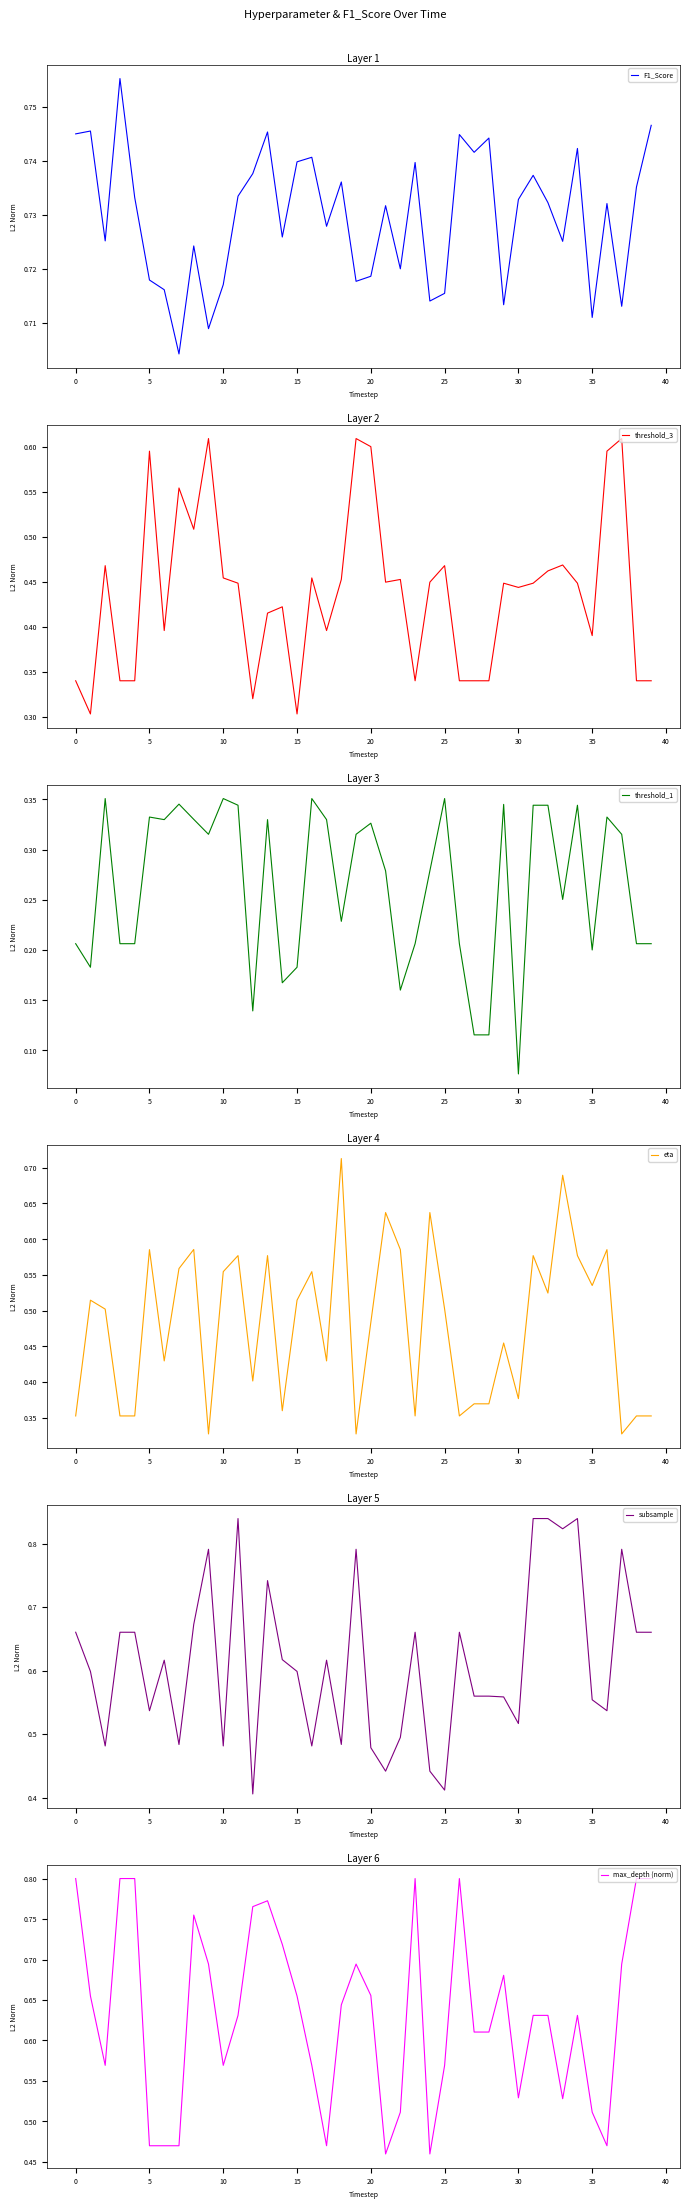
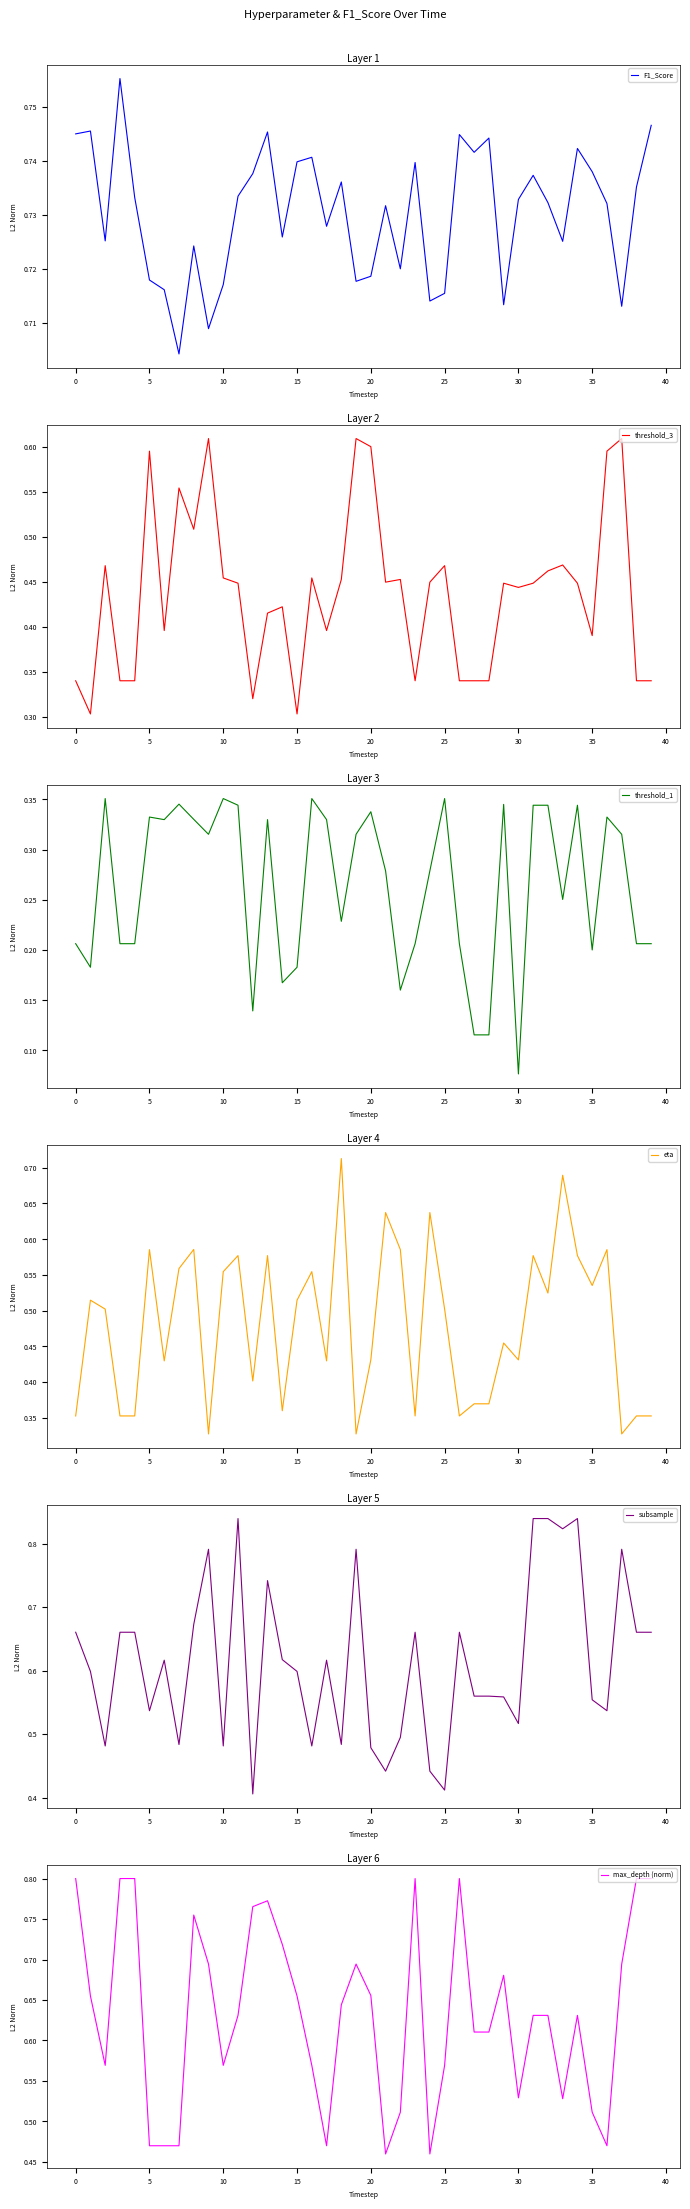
  {
    "Layer 1": {
      "0": 0.745,
      "5": 0.718,
      "10": 0.717,
      "15": 0.740,
      "20": 0.719,
      "25": 0.715,
      "30": 0.733,
-     "35": 0.711
+     "35": 0.738
    },
    "Layer 2": {
      "0": 0.34,
      "5": 0.60,
      "10": 0.45,
      "15": 0.30,
      "20": 0.60,
      "25": 0.47,
      "30": 0.44,
      "35": 0.39
    },
    "Layer 3": {
      "0": 0.206,
      "5": 0.332,
      "10": 0.351,
      "15": 0.183,
-     "20": 0.326,
+     "20": 0.338,
      "25": 0.351,
      "30": 0.077,
      "35": 0.200
    },
    "Layer 4": {
      "0": 0.35,
      "5": 0.59,
      "10": 0.55,
      "15": 0.51,
-     "20": 0.48,
+     "20": 0.43,
      "25": 0.50,
-     "30": 0.38,
+     "30": 0.43,
      "35": 0.54
    },
    "Layer 5": {
      "0": 0.66,
      "5": 0.54,
      "10": 0.48,
      "15": 0.60,
      "20": 0.48,
      "25": 0.41,
      "30": 0.52,
      "35": 0.55
    },
    "Layer 6": {
      "0": 0.80,
      "5": 0.47,
      "10": 0.57,
      "15": 0.65,
      "20": 0.66,
      "25": 0.57,
      "30": 0.53,
      "35": 0.51
    }
  }
